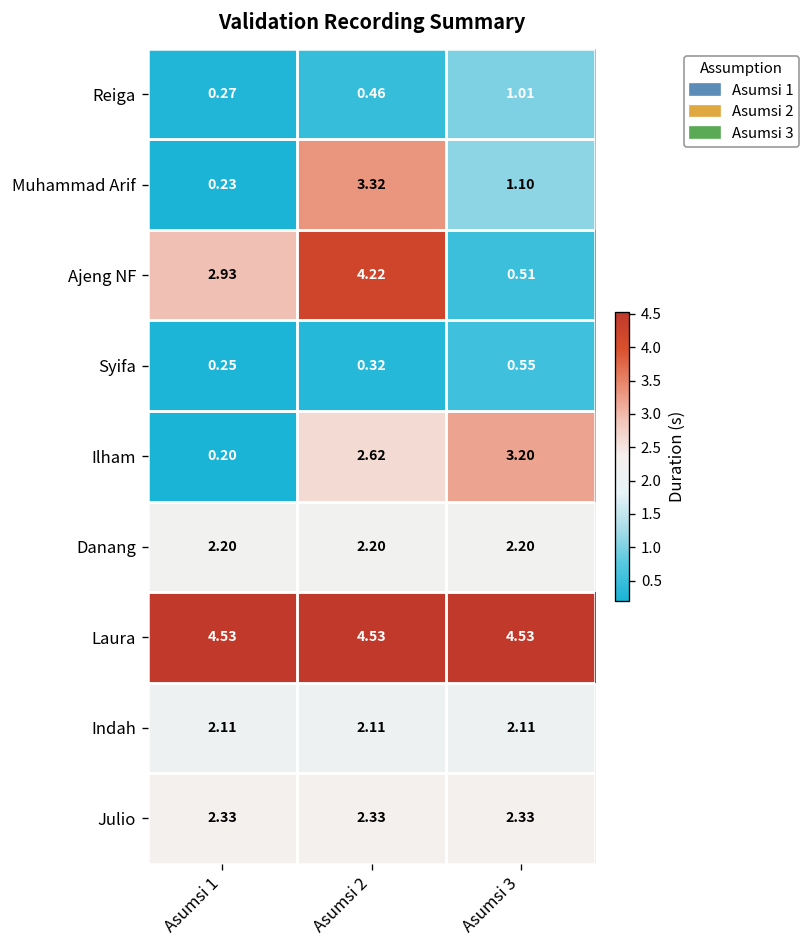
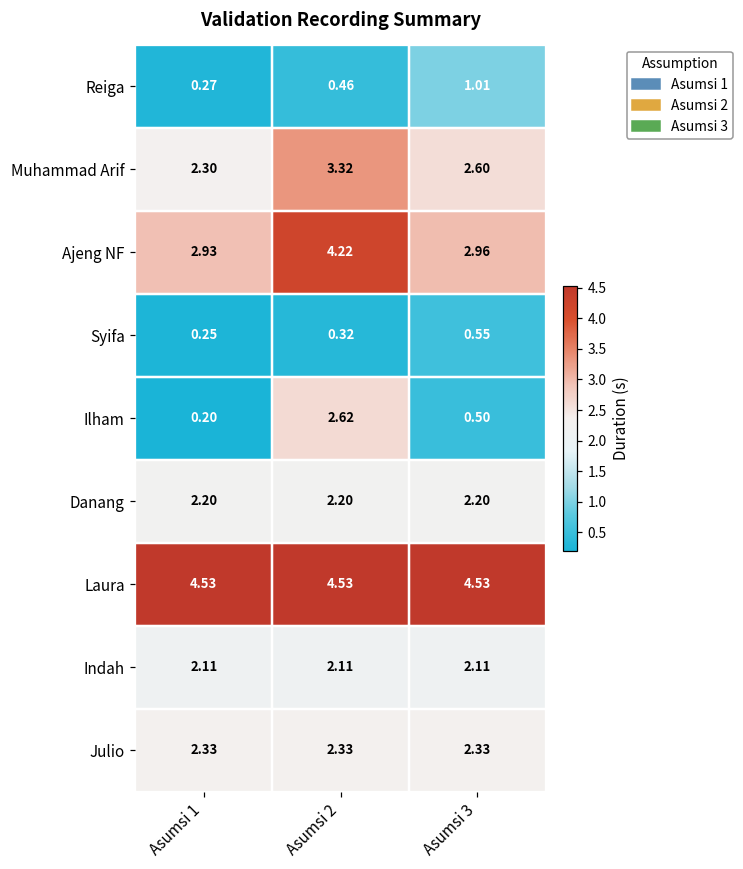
  {
    "Reiga": {
      "Asumsi 1": 0.27,
      "Asumsi 2": 0.46,
      "Asumsi 3": 1.01
    },
    "Muhammad Arif": {
-     "Asumsi 1": 0.23,
+     "Asumsi 1": 2.30,
      "Asumsi 2": 3.32,
-     "Asumsi 3": 1.10
+     "Asumsi 3": 2.60
    },
    "Ajeng NF": {
      "Asumsi 1": 2.93,
      "Asumsi 2": 4.22,
-     "Asumsi 3": 0.51
+     "Asumsi 3": 2.96
    },
    "Syifa": {
      "Asumsi 1": 0.25,
      "Asumsi 2": 0.32,
      "Asumsi 3": 0.55
    },
    "Ilham": {
      "Asumsi 1": 0.20,
      "Asumsi 2": 2.62,
-     "Asumsi 3": 3.20
+     "Asumsi 3": 0.50
    },
    "Danang": {
      "Asumsi 1": 2.20,
      "Asumsi 2": 2.20,
      "Asumsi 3": 2.20
    },
    "Laura": {
      "Asumsi 1": 4.53,
      "Asumsi 2": 4.53,
      "Asumsi 3": 4.53
    },
    "Indah": {
      "Asumsi 1": 2.11,
      "Asumsi 2": 2.11,
      "Asumsi 3": 2.11
    },
    "Julio": {
      "Asumsi 1": 2.33,
      "Asumsi 2": 2.33,
      "Asumsi 3": 2.33
    }
  }
